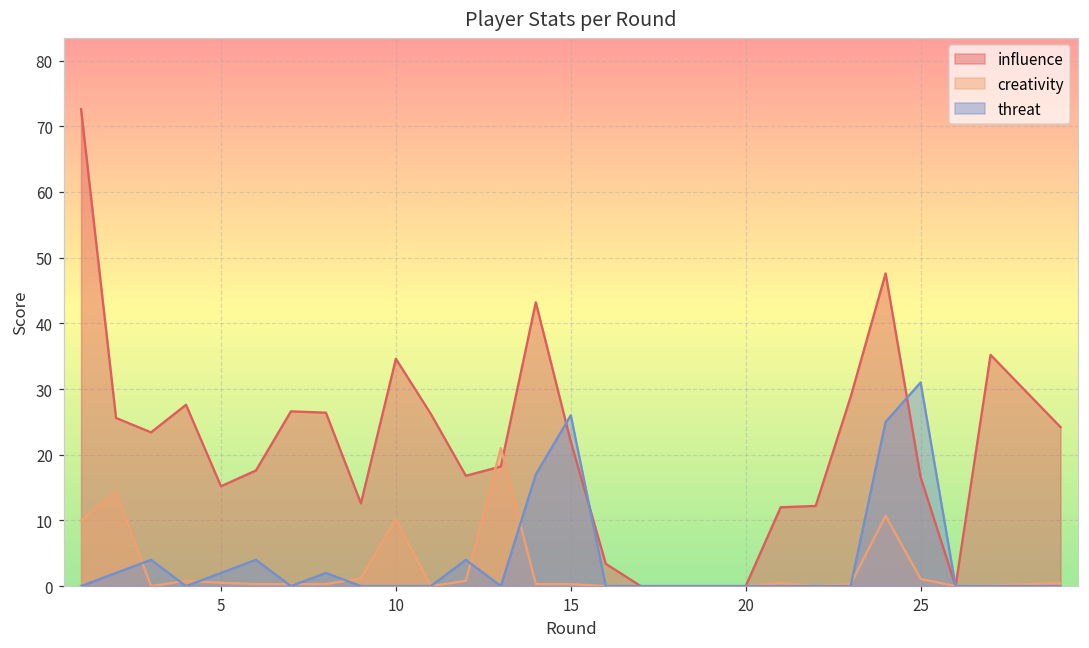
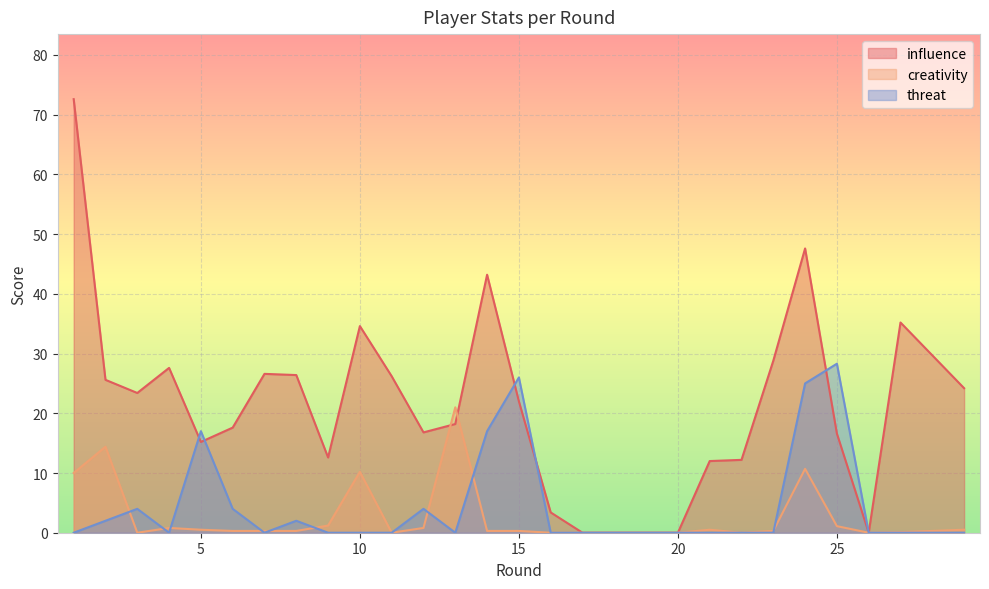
  {
    "threat": {
-     "5": 2,
+     "5": 17,
      "10": 0,
      "15": 26,
-     "25": 31
+     "25": 28
    }
  }
